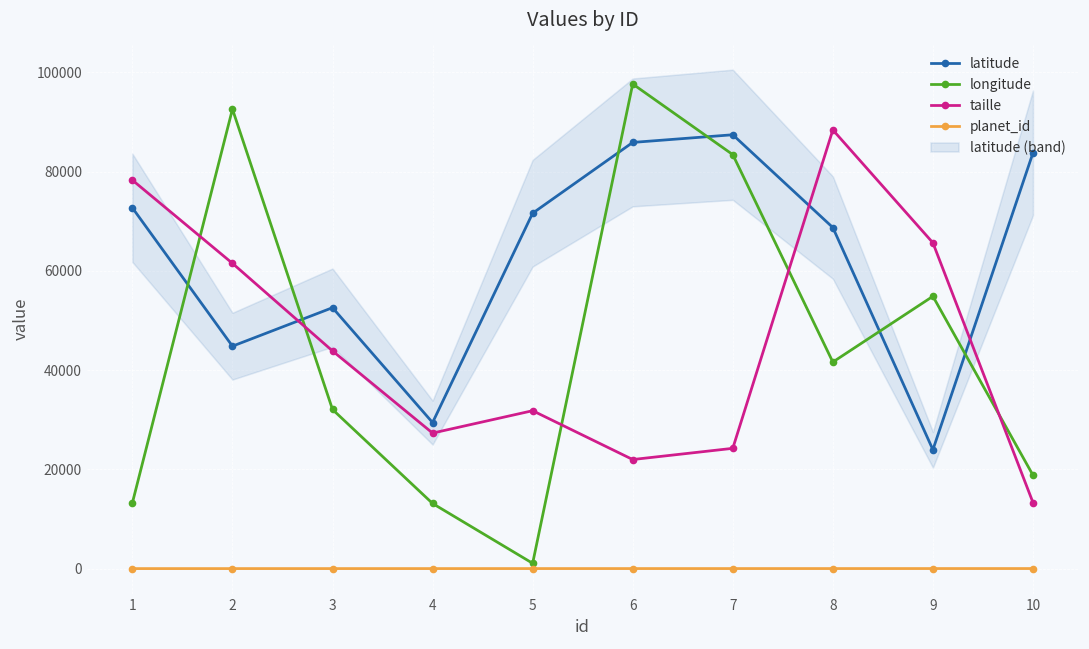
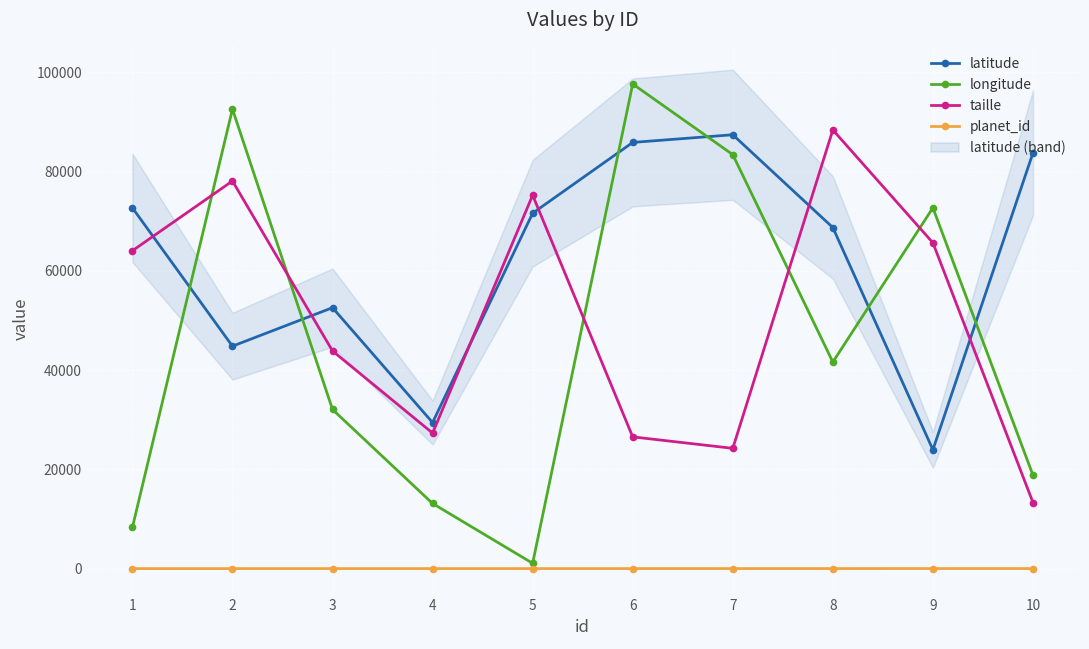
  {
    "longitude": {
-     "1": 13000,
+     "1": 8000,
      "2": 93000,
      "3": 32000,
      "4": 13000,
      "5": 1000,
      "6": 98000,
      "7": 83000,
      "8": 42000,
-     "9": 55000,
+     "9": 73000,
      "10": 19000
    },
    "taille": {
-     "1": 78000,
-     "2": 62000,
+     "1": 64000,
+     "2": 78000,
      "3": 44000,
      "4": 27000,
-     "5": 32000,
-     "6": 22000,
+     "5": 75000,
+     "6": 27000,
      "7": 24000,
      "8": 88000,
      "9": 66000,
      "10": 13000
    },
    "planet_id": {
      "1": 0,
      "2": 0,
      "3": 0,
      "4": 0,
      "5": 0,
      "6": 0,
      "7": 0,
      "8": 0,
      "9": 0,
      "10": 0
    }
  }
